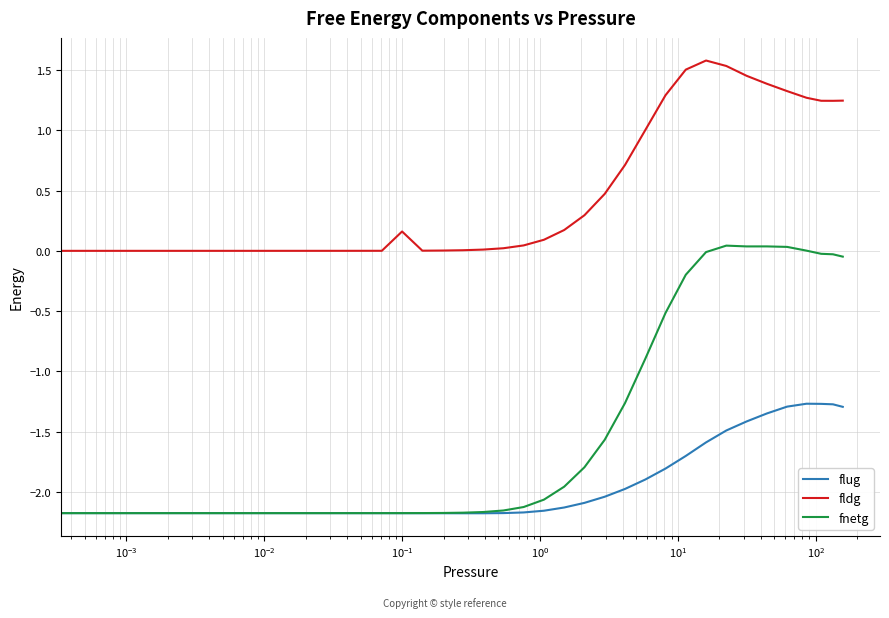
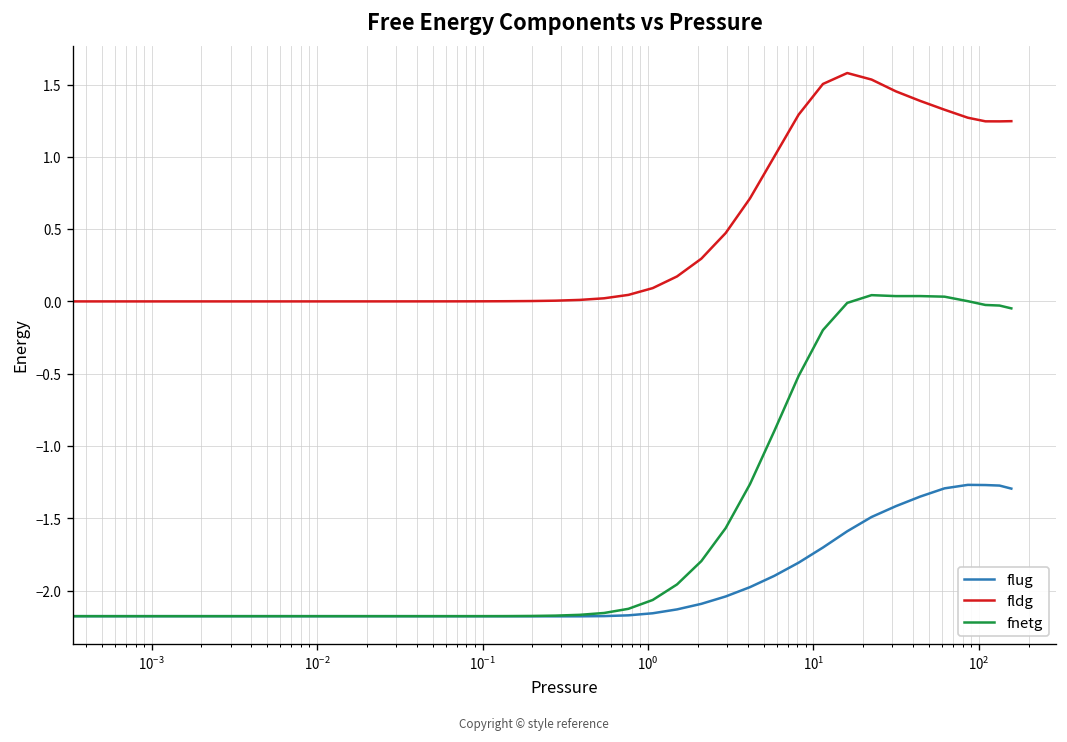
  {
    "fldg": {
-     "10^-1": 0.16
+     "10^-1": 0.00
    }
  }
